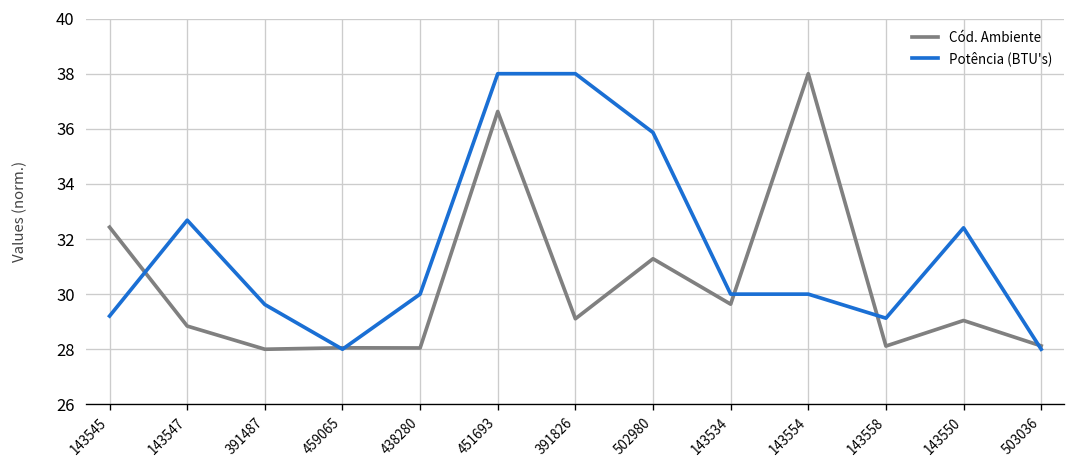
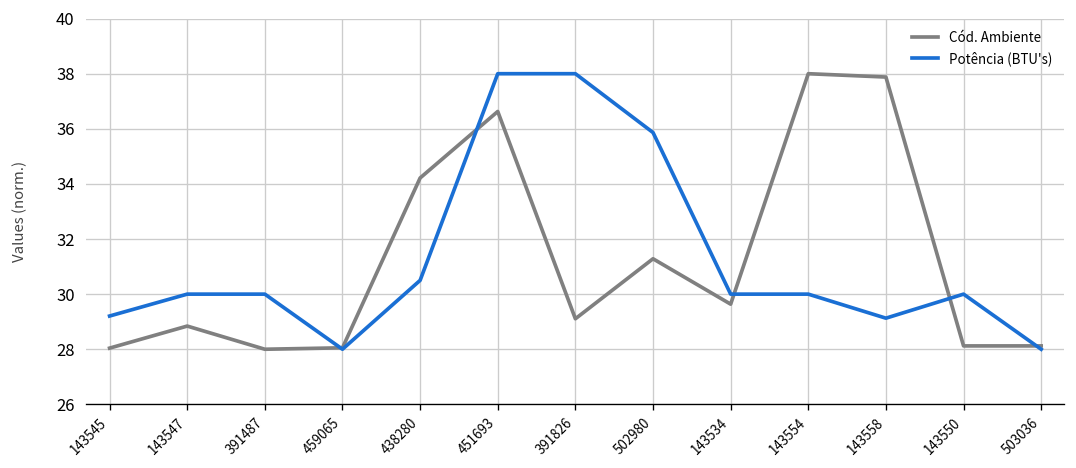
  {
    "Cód. Ambiente": {
-     "143545": 32.4,
+     "143545": 28.0,
      "143547": 28.8,
      "391487": 28.0,
-     "438280": 28.0,
+     "438280": 34.2,
      "451693": 36.6,
      "391826": 29.1,
      "502980": 31.3,
      "143534": 29.6,
      "143554": 38.0,
-     "143558": 28.1,
-     "143550": 29.0,
+     "143558": 37.9,
+     "143550": 28.1,
      "503036": 28.1
    },
    "Potência (BTU's)": {
      "143545": 29.2,
-     "143547": 32.7,
-     "391487": 29.6,
-     "438280": 30.0,
+     "143547": 30.0,
+     "391487": 30.0,
+     "438280": 30.5,
      "451693": 38.0,
      "391826": 38.0,
      "502980": 35.9,
      "143534": 30.0,
      "143554": 30.0,
      "143558": 29.1,
-     "143550": 32.4,
+     "143550": 30.0,
      "503036": 28.0
    }
  }
